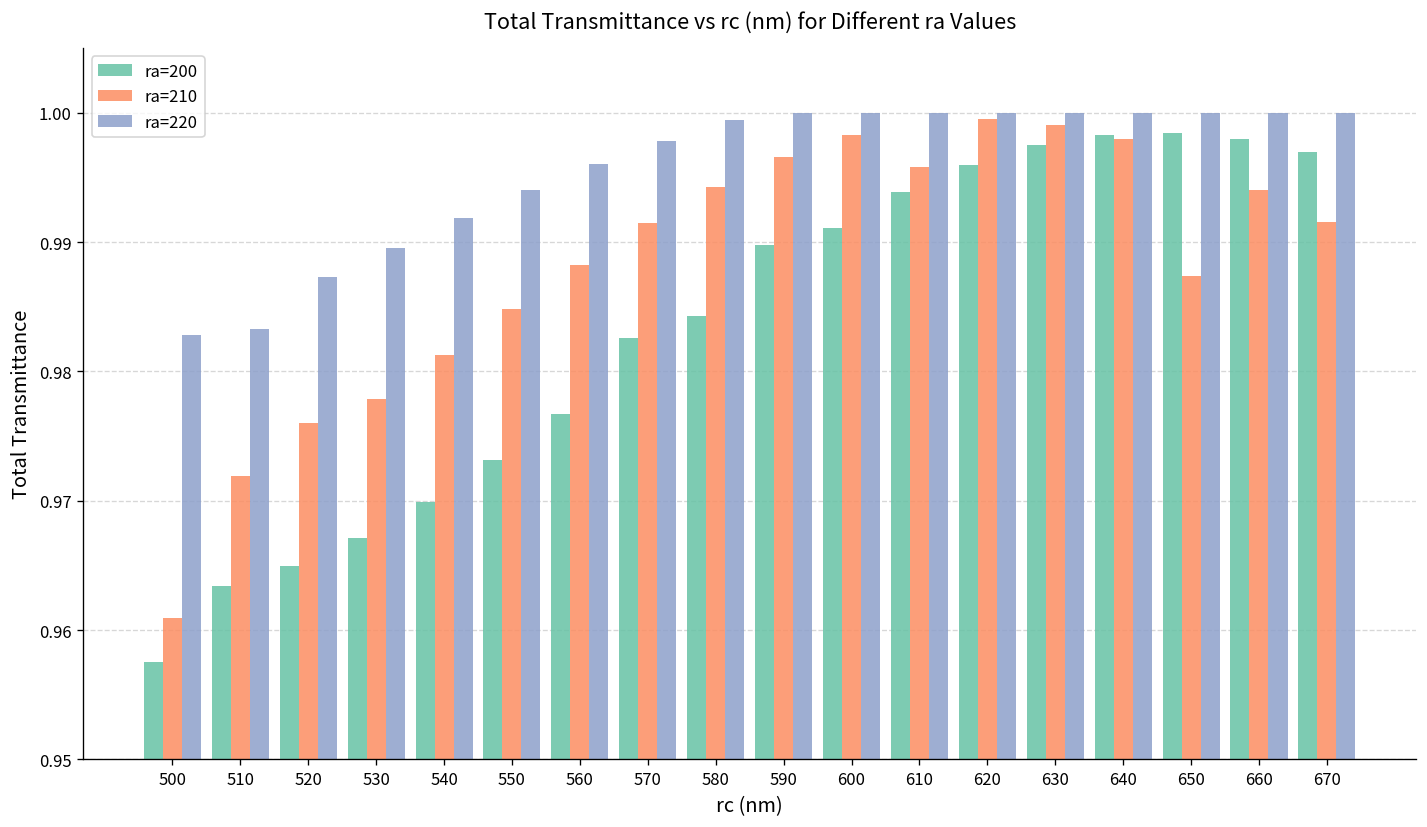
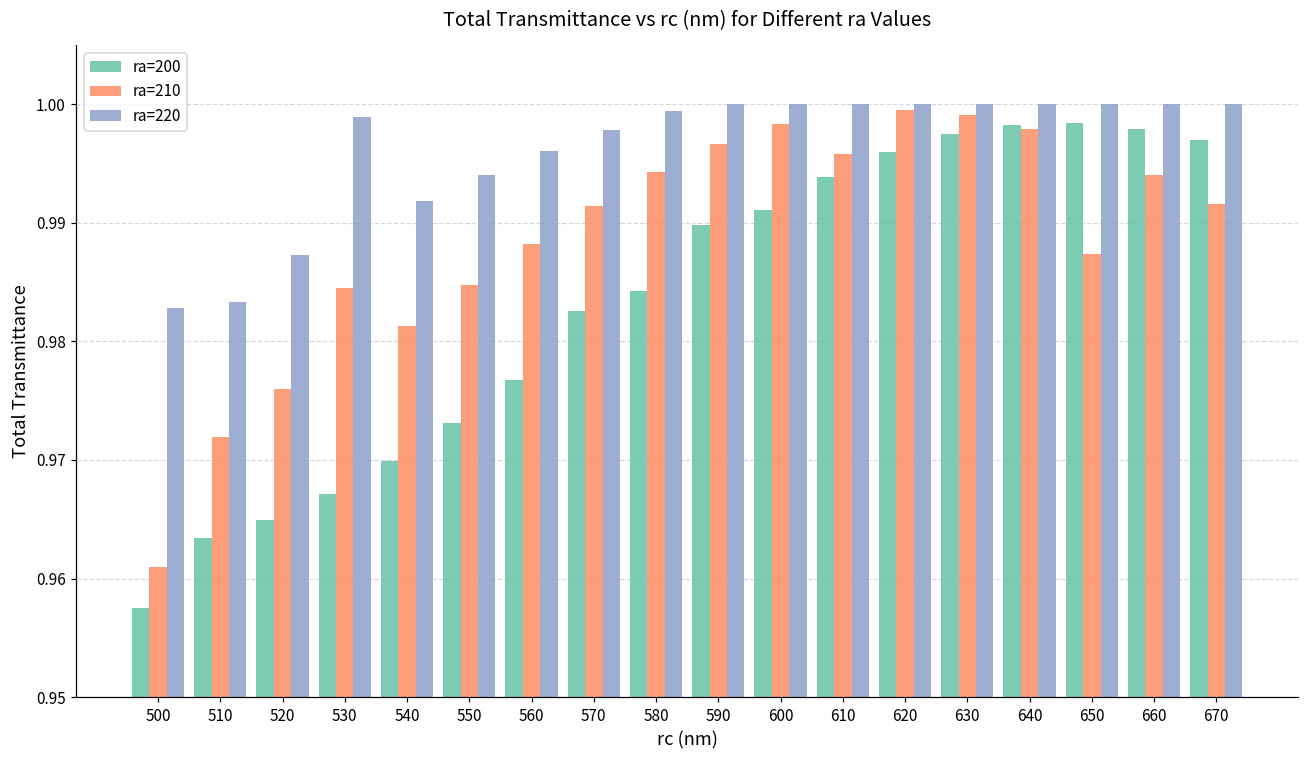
  {
    "ra=200": {
      "500": 0.9575,
      "510": 0.9634,
      "520": 0.9649,
      "530": 0.9671,
      "540": 0.9699,
      "550": 0.9731,
      "560": 0.9767,
      "570": 0.9826,
      "580": 0.9843,
      "590": 0.9898,
      "600": 0.9911,
      "610": 0.9938,
      "620": 0.9960,
      "630": 0.9975,
      "640": 0.9983,
      "650": 0.9984,
      "660": 0.9979,
      "670": 0.9969
    },
    "ra=210": {
      "500": 0.9609,
      "510": 0.9719,
      "520": 0.9760,
-     "530": 0.9779,
+     "530": 0.9845,
      "540": 0.9813,
      "550": 0.9848,
      "560": 0.9882,
      "570": 0.9915,
      "580": 0.9943,
      "590": 0.9966,
      "600": 0.9983,
      "610": 0.9958,
      "620": 0.9995,
      "630": 0.9991,
      "640": 0.9979,
      "650": 0.9873,
      "660": 0.9941,
      "670": 0.9916
    },
    "ra=220": {
      "500": 0.9828,
      "510": 0.9833,
      "520": 0.9873,
-     "530": 0.9896,
+     "530": 0.9990,
      "540": 0.9918,
      "550": 0.9940,
      "560": 0.9960,
      "570": 0.9978,
      "580": 0.9994,
      "590": 1.0000,
      "600": 1.0000,
      "610": 1.0000,
      "620": 1.0000,
      "630": 1.0000,
      "640": 1.0000,
      "650": 1.0000,
      "660": 1.0000,
      "670": 1.0000
    }
  }
